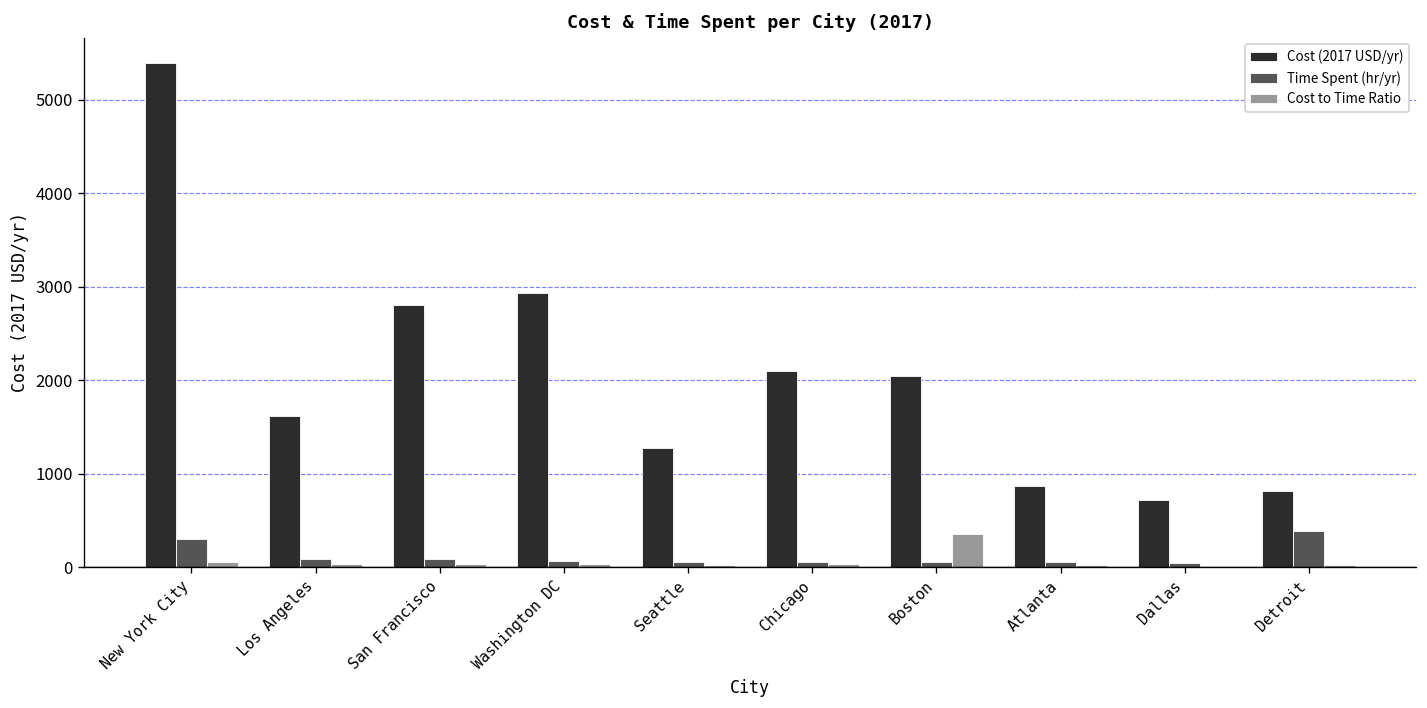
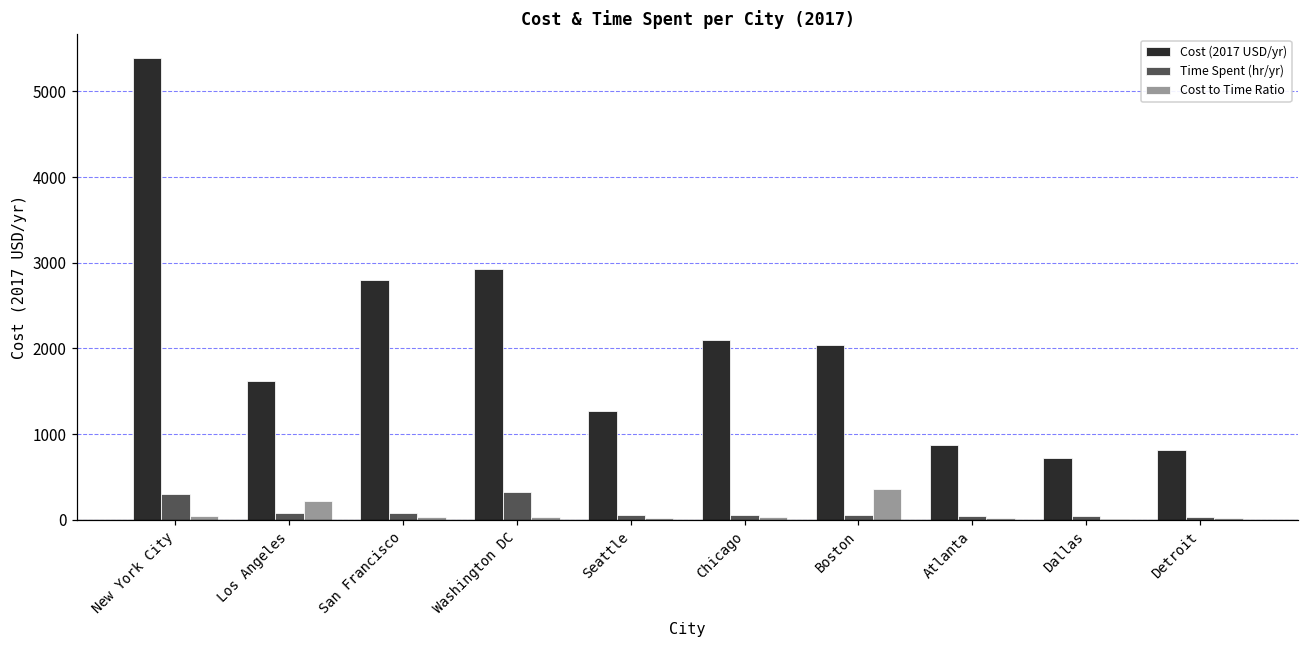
  {
    "Cost (2017 USD/yr)": {
      "New York City": 5400,
      "Los Angeles": 1600,
      "San Francisco": 2800,
      "Washington DC": 2900,
      "Seattle": 1300,
      "Chicago": 2100,
      "Boston": 2000,
      "Atlanta": 900,
      "Dallas": 700,
      "Detroit": 800
    },
    "Time Spent (hr/yr)": {
      "New York City": 300,
      "Los Angeles": 100,
      "San Francisco": 100,
-     "Washington DC": 100,
+     "Washington DC": 300,
      "Seattle": 100,
      "Chicago": 100,
      "Boston": 100,
      "Atlanta": 100,
      "Dallas": 0,
-     "Detroit": 400
+     "Detroit": 0
    },
    "Cost to Time Ratio": {
      "New York City": 100,
-     "Los Angeles": 0,
+     "Los Angeles": 200,
      "San Francisco": 0,
      "Washington DC": 0,
      "Chicago": 0,
      "Boston": 400
    }
  }
